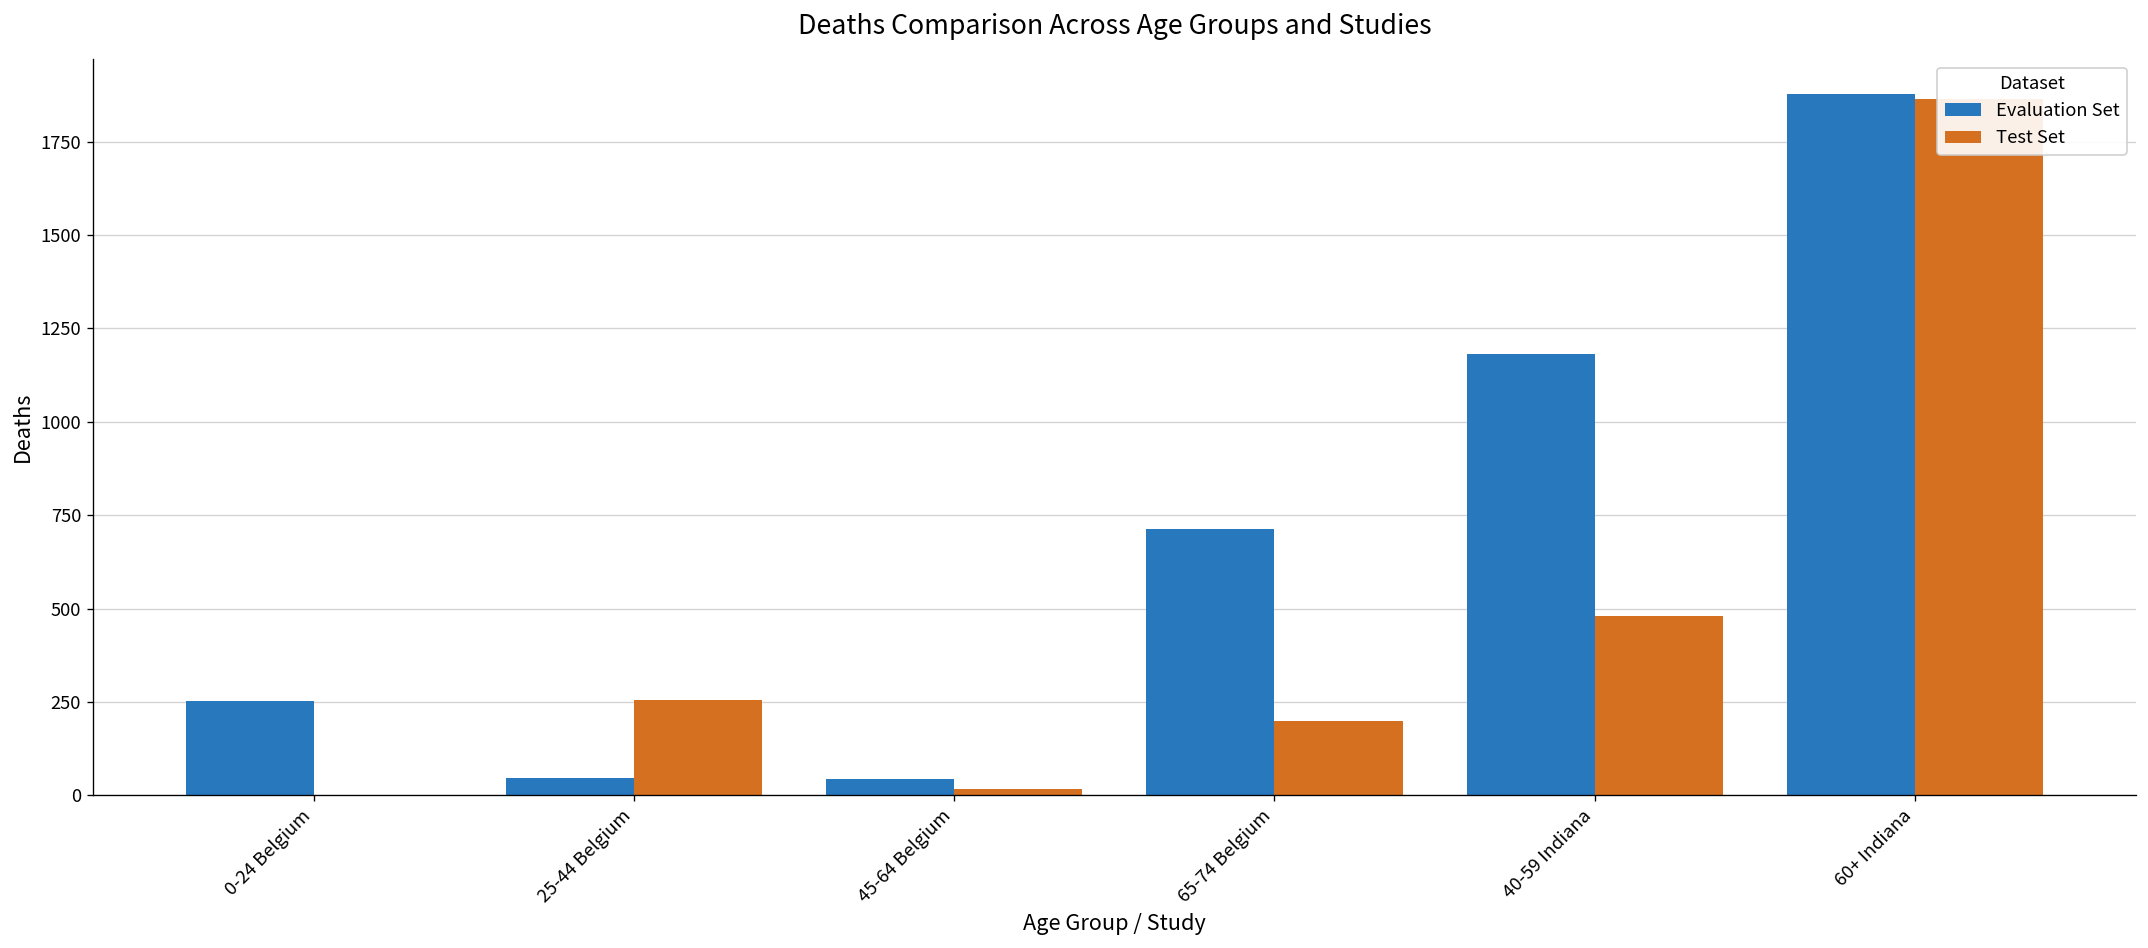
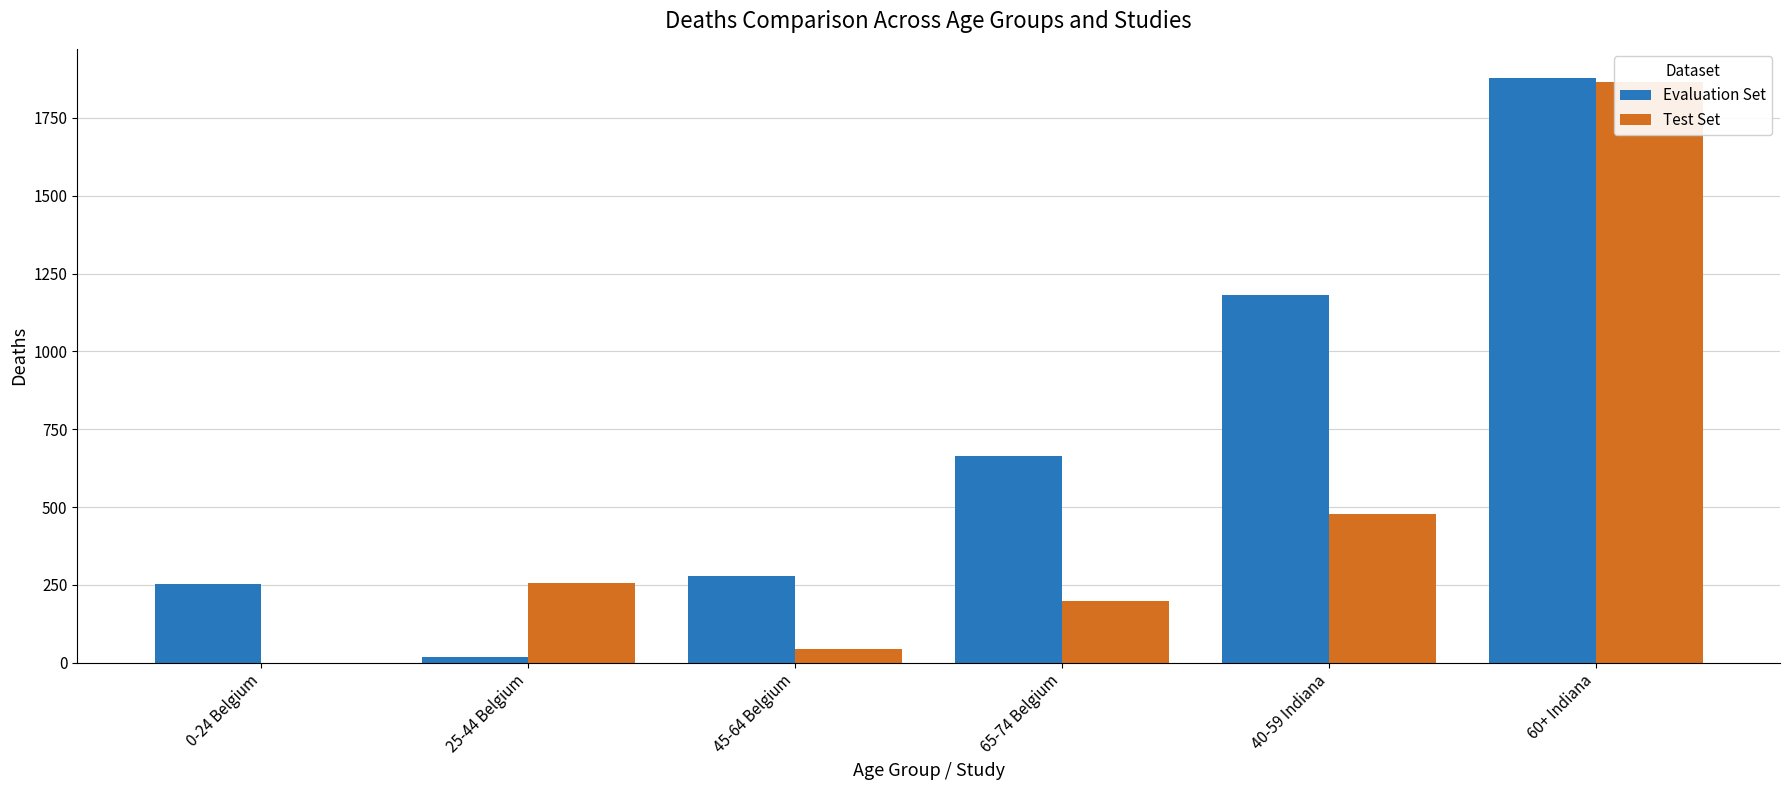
  {
    "Evaluation Set": {
      "0-24 Belgium": 250,
-     "25-44 Belgium": 50,
-     "45-64 Belgium": 40,
-     "65-74 Belgium": 710,
+     "25-44 Belgium": 20,
+     "45-64 Belgium": 280,
+     "65-74 Belgium": 660,
      "40-59 Indiana": 1180,
      "60+ Indiana": 1880
    },
    "Test Set": {
      "0-24 Belgium": 0,
      "25-44 Belgium": 260,
-     "45-64 Belgium": 20,
+     "45-64 Belgium": 50,
      "65-74 Belgium": 200,
      "40-59 Indiana": 480
    }
  }
